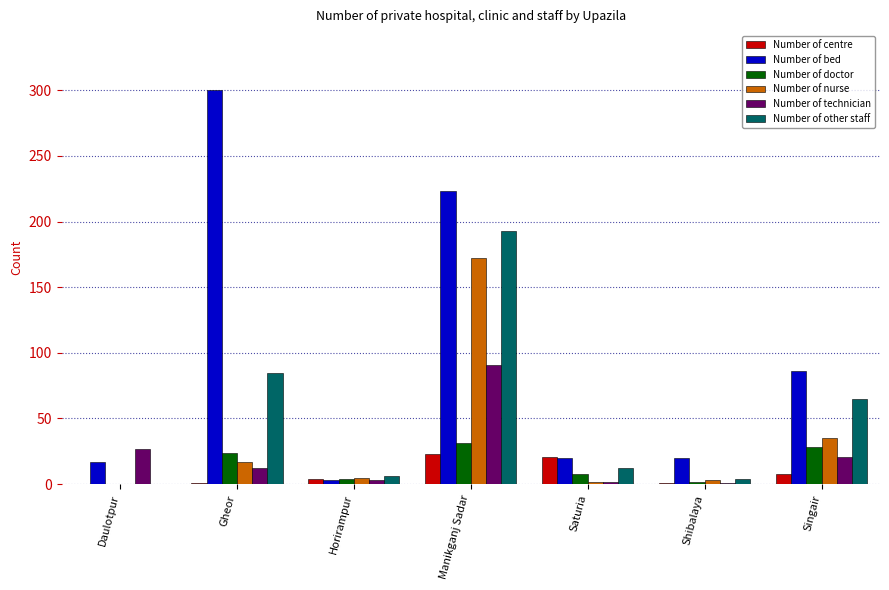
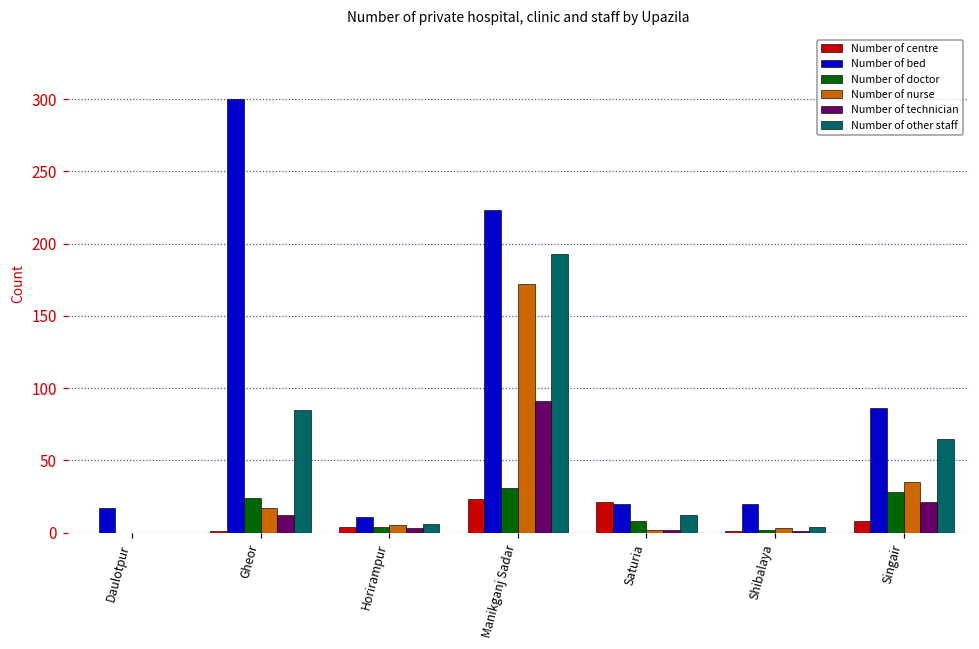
  {
    "Number of centre": {
      "Daulotpur": 0,
      "Horirampur": 4,
      "Manikganj Sadar": 23,
      "Saturia": 21,
      "Singair": 8
    },
    "Number of bed": {
      "Daulotpur": 17,
      "Gheor": 300,
-     "Horirampur": 3,
+     "Horirampur": 11,
      "Manikganj Sadar": 223,
      "Saturia": 20,
      "Shibalaya": 20,
      "Singair": 86
    },
    "Number of doctor": {
      "Daulotpur": 0,
      "Gheor": 24,
      "Horirampur": 4,
      "Manikganj Sadar": 31,
      "Saturia": 8,
      "Shibalaya": 2,
      "Singair": 28
    },
    "Number of nurse": {
      "Daulotpur": 0,
      "Gheor": 17,
      "Horirampur": 5,
      "Manikganj Sadar": 172,
      "Saturia": 2,
      "Shibalaya": 3,
      "Singair": 35
    },
    "Number of technician": {
-     "Daulotpur": 27,
+     "Daulotpur": 0,
      "Gheor": 12,
      "Horirampur": 3,
      "Manikganj Sadar": 91,
      "Saturia": 2,
      "Singair": 21
    },
    "Number of other staff": {
      "Daulotpur": 0,
      "Gheor": 85,
      "Horirampur": 6,
      "Manikganj Sadar": 193,
      "Saturia": 12,
      "Shibalaya": 4,
      "Singair": 65
    }
  }
